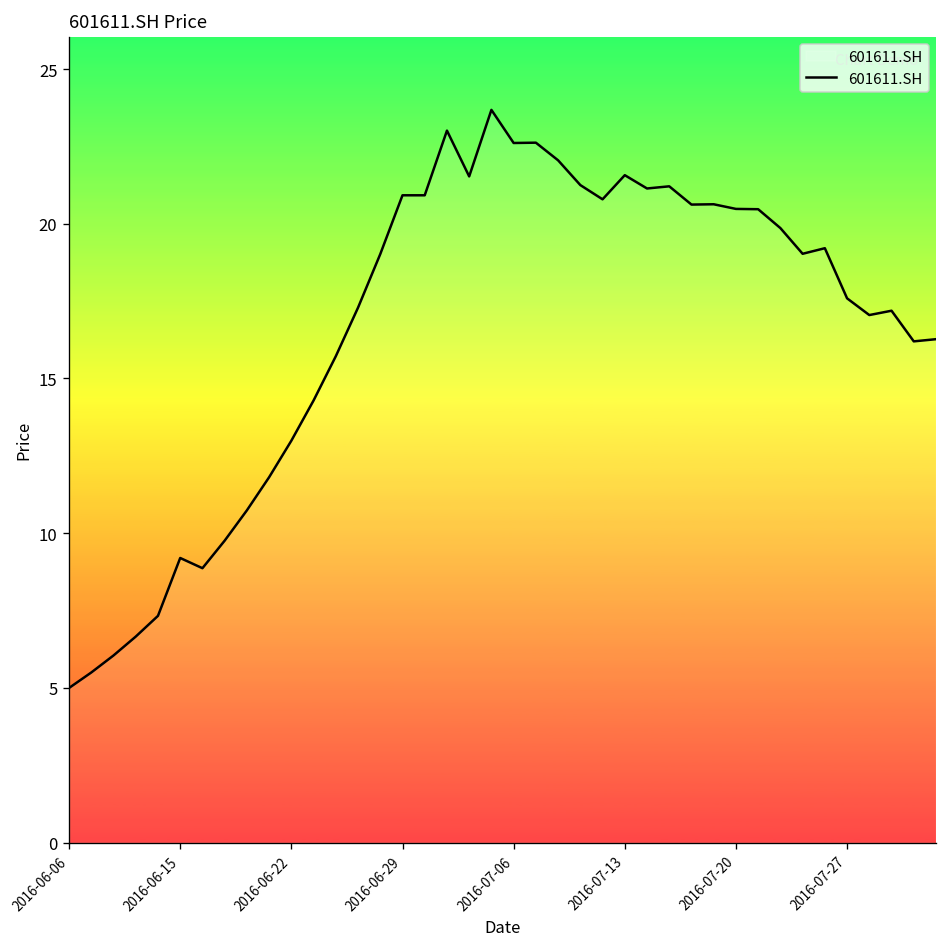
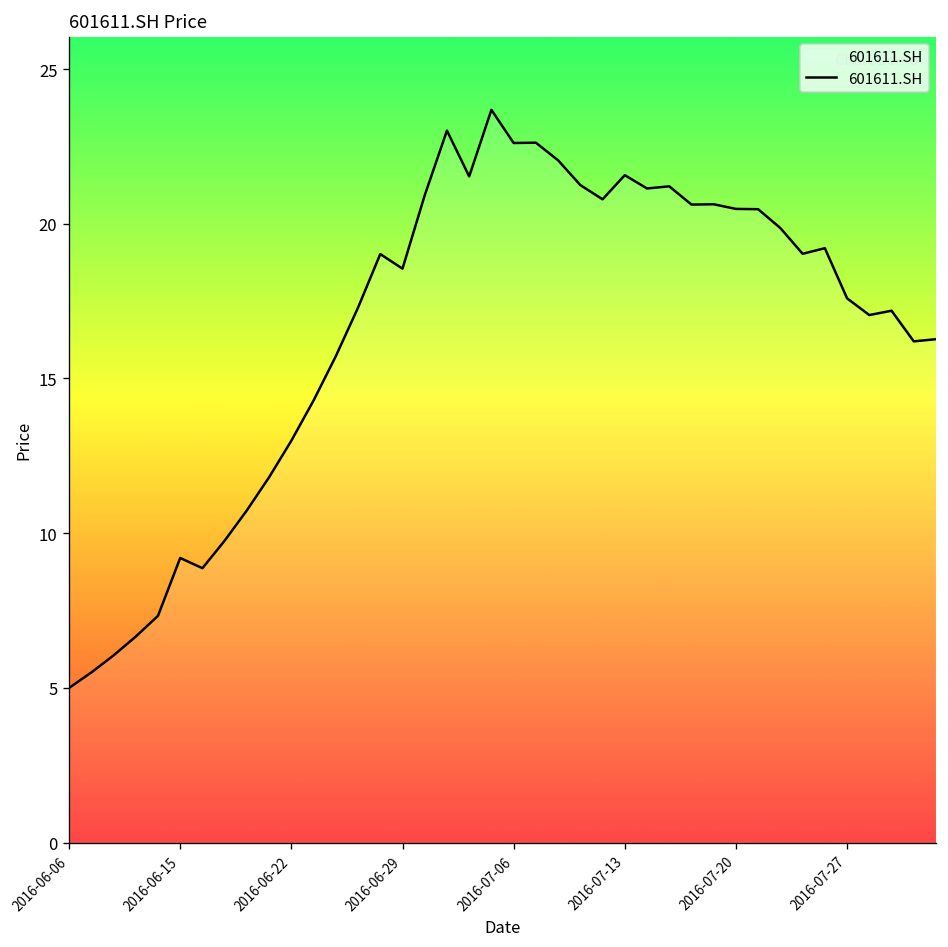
  {
    "2016-06-06": 5.0,
    "2016-06-15": 9.2,
    "2016-06-22": 13.0,
-   "2016-06-29": 20.9,
+   "2016-06-29": 18.6,
    "2016-07-06": 22.6,
    "2016-07-13": 21.6,
    "2016-07-20": 20.5,
    "2016-07-27": 17.6
  }
